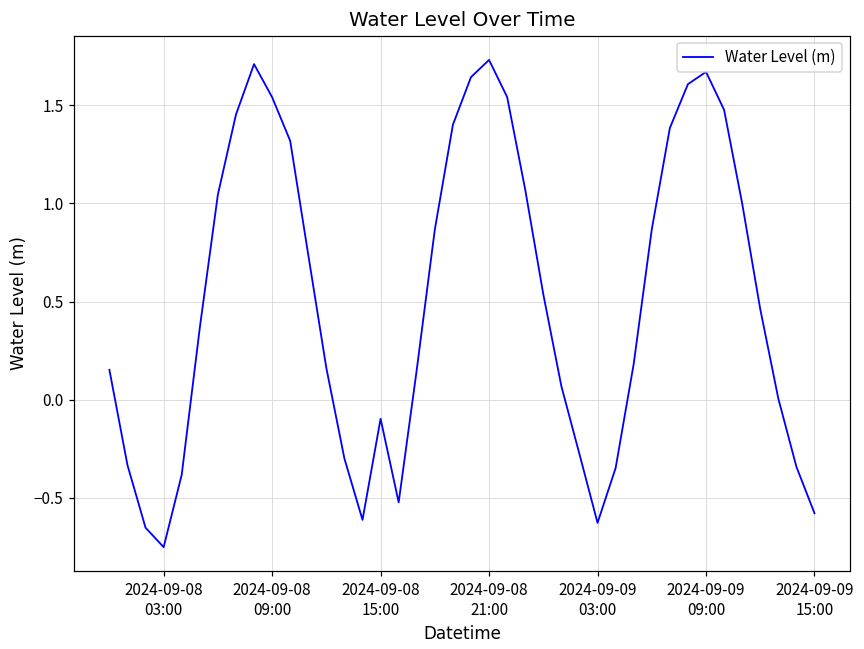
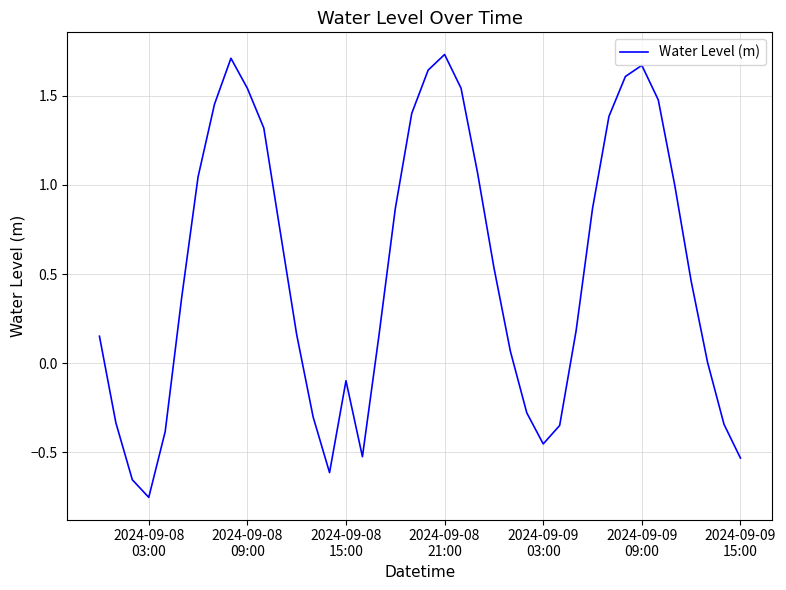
  {
    "2024-09-08 03:00": -0.75,
    "2024-09-08 09:00": 1.54,
    "2024-09-08 15:00": -0.10,
    "2024-09-08 21:00": 1.73,
-   "2024-09-09 03:00": -0.63,
+   "2024-09-09 03:00": -0.45,
    "2024-09-09 09:00": 1.67,
-   "2024-09-09 15:00": -0.58
+   "2024-09-09 15:00": -0.53
  }
